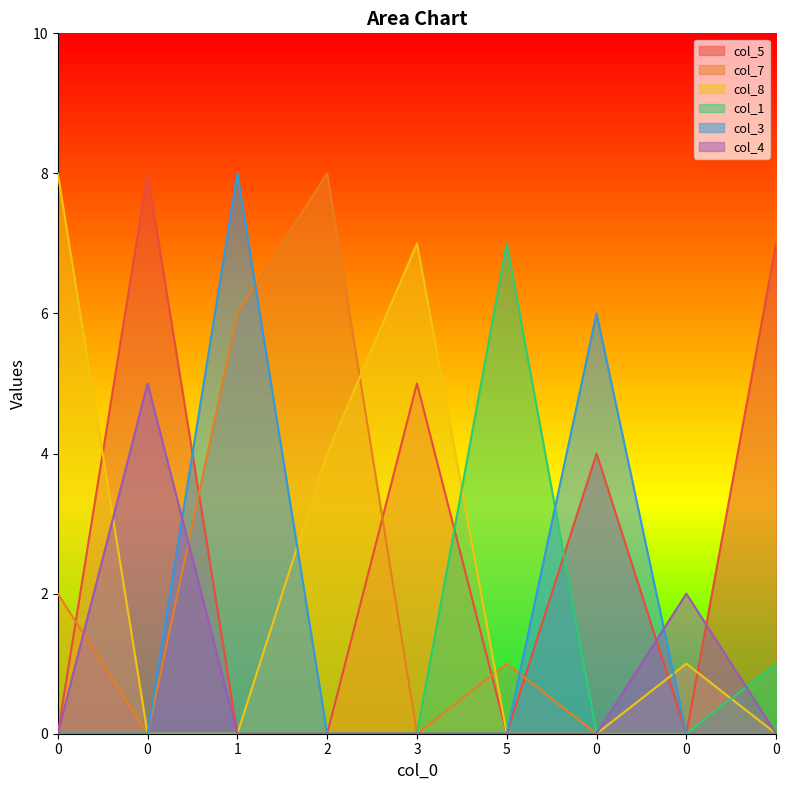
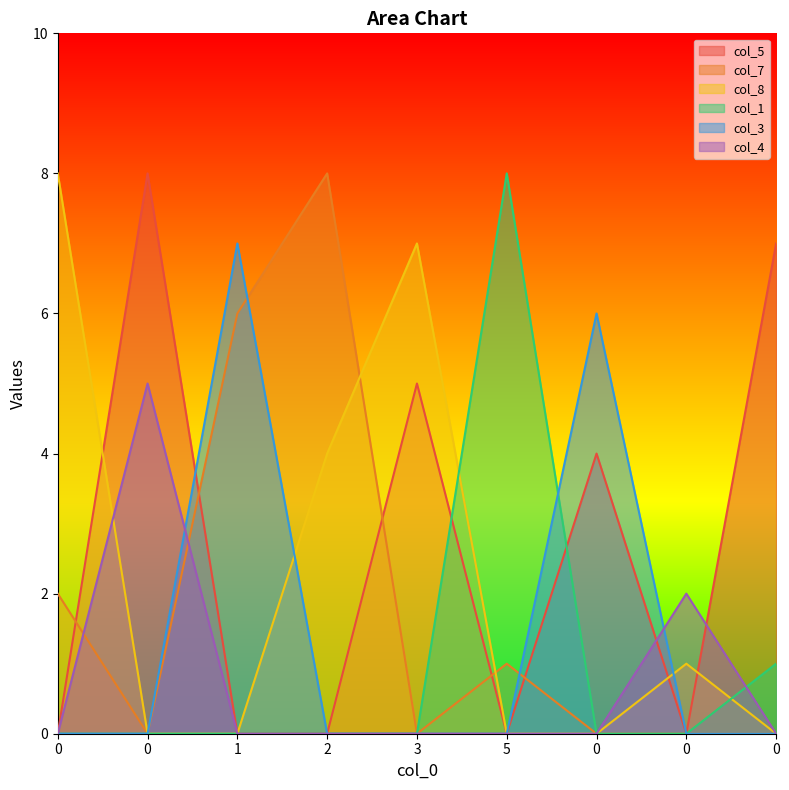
  {
    "col_1": {
-     "5": 7
+     "5": 8
    },
    "col_3": {
-     "1": 8
+     "1": 7
    }
  }
